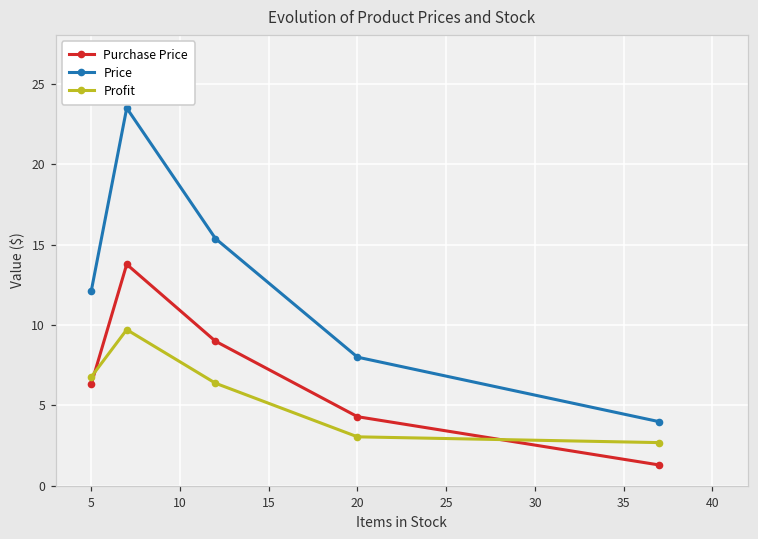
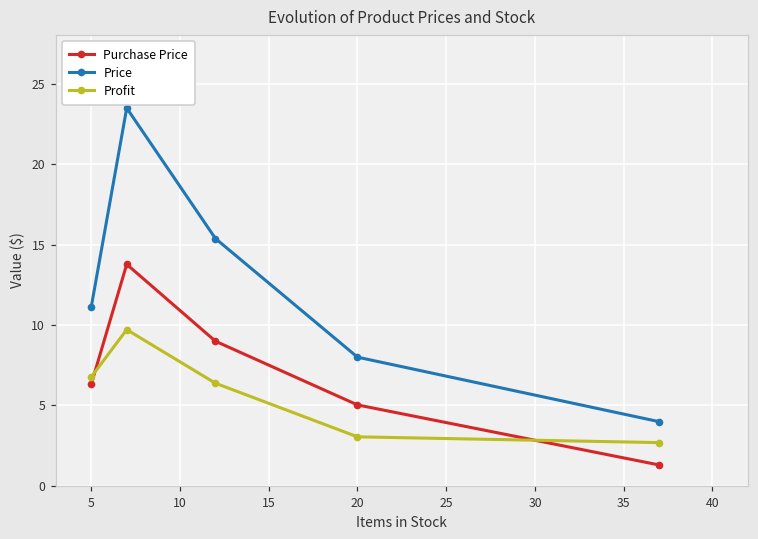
  {
    "Purchase Price": {
      "5": 6.3,
-     "20": 4.3
+     "20": 5.0
    },
    "Price": {
-     "5": 12.1,
+     "5": 11.1,
      "20": 8.0
    },
    "Profit": {
      "5": 6.8,
      "20": 3.0
    }
  }
